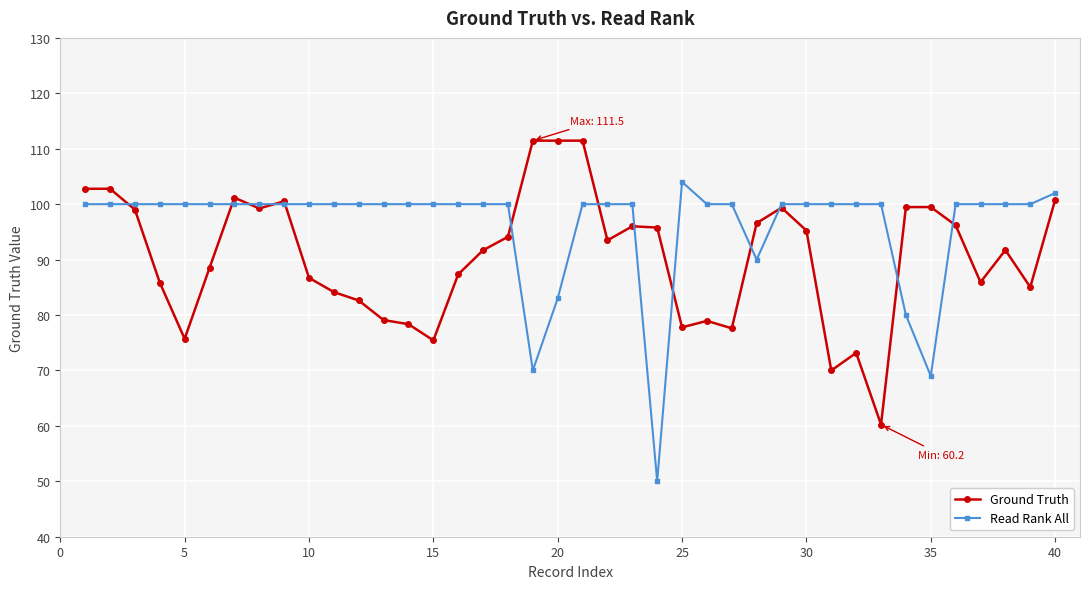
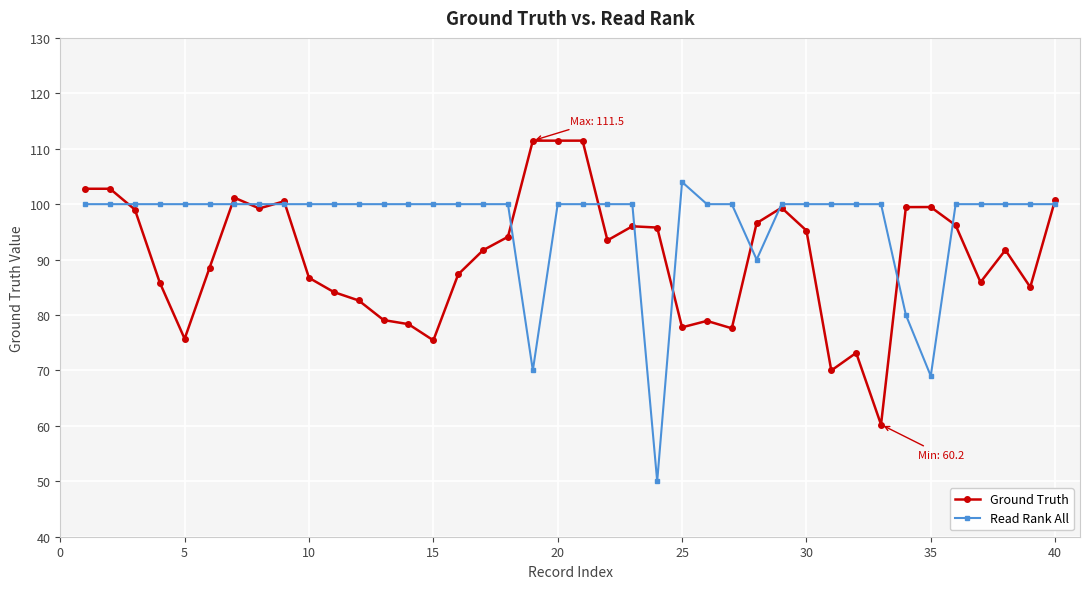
  {
    "Ground Truth": {
      "5": 76,
      "10": 87,
      "15": 75,
      "25": 78,
      "30": 95,
      "35": 99,
      "40": 101
    },
    "Read Rank All": {
      "5": 100,
      "10": 100,
      "15": 100,
-     "20": 83,
+     "20": 100,
      "25": 104,
      "30": 100,
      "35": 69,
-     "40": 102
+     "40": 100
    }
  }
